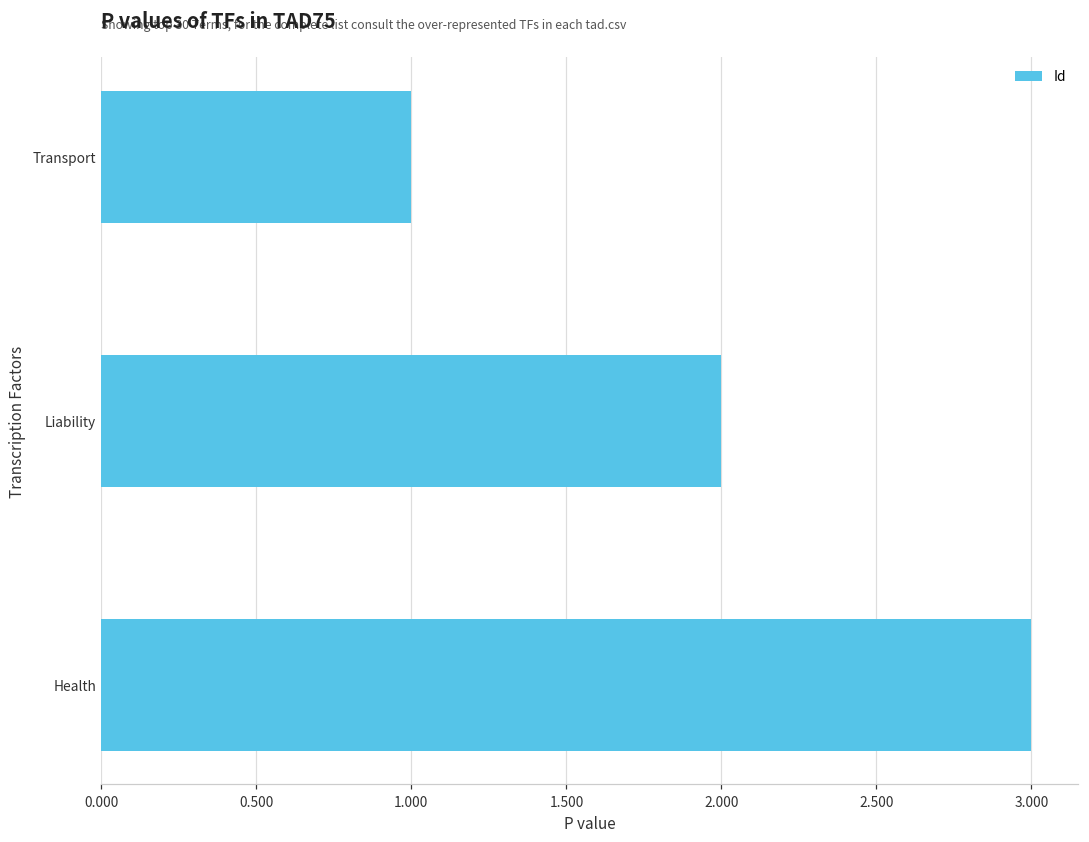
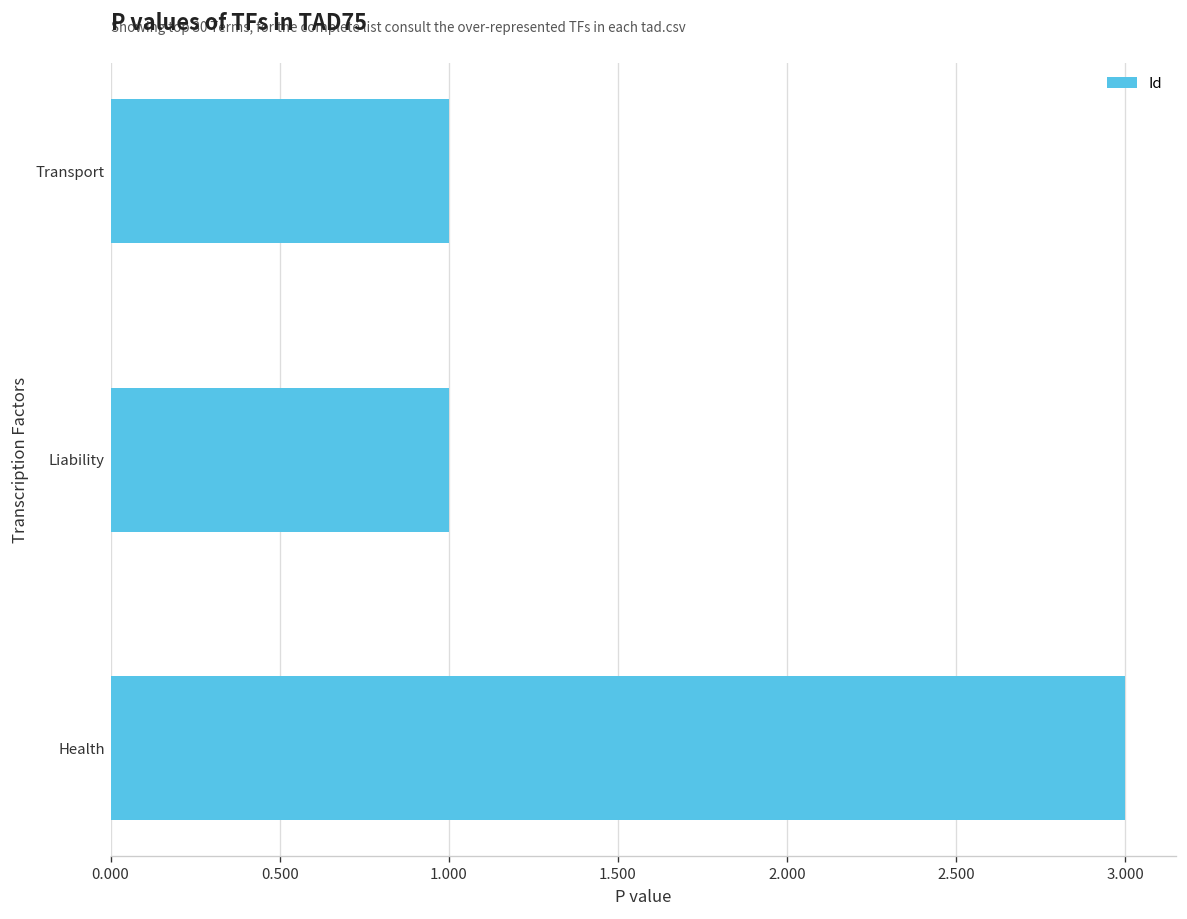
  {
    "Transport": 1,
-   "Liability": 2,
+   "Liability": 1,
    "Health": 3
  }
